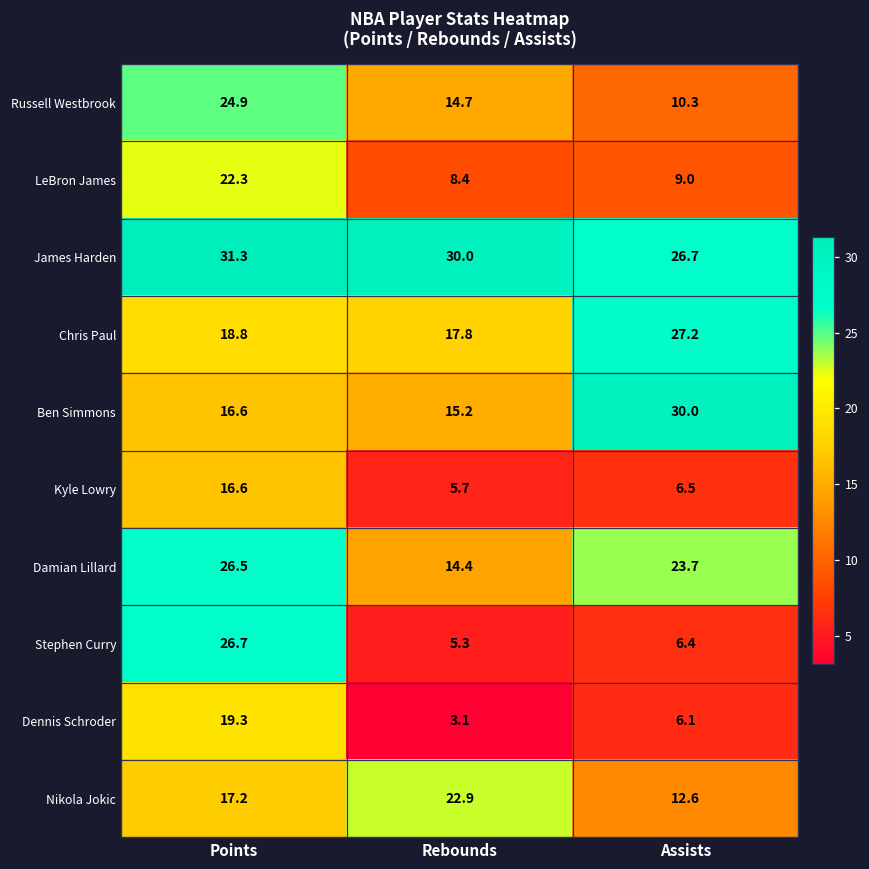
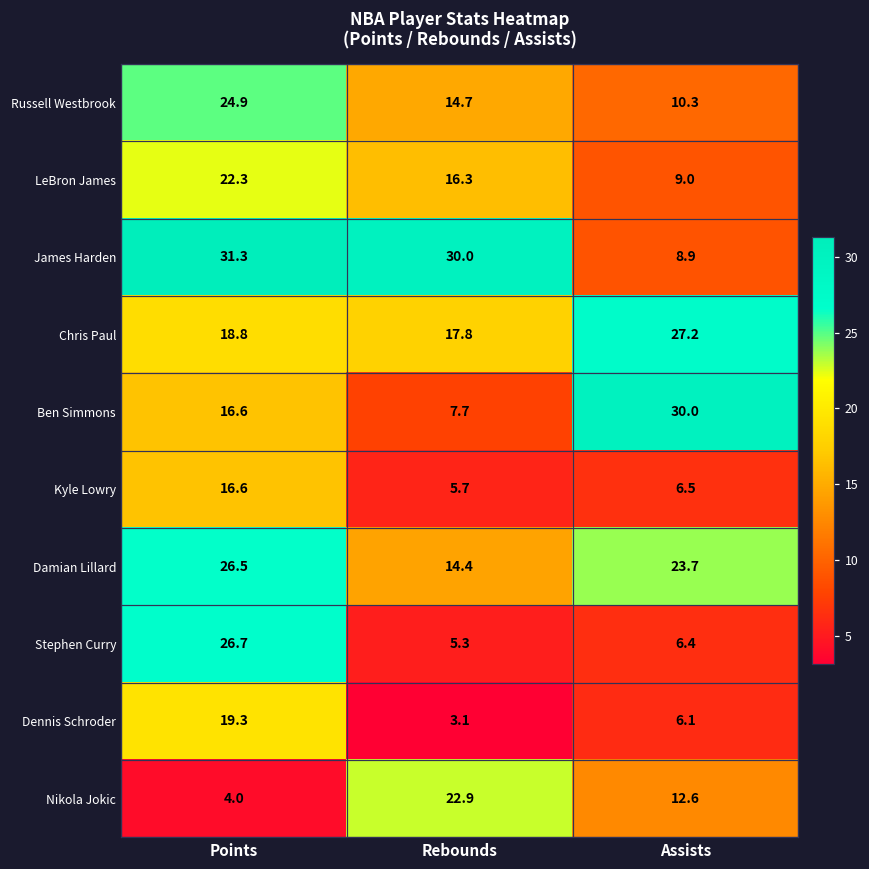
  {
    "Russell Westbrook": {
      "Points": 24.9,
      "Rebounds": 14.7,
      "Assists": 10.3
    },
    "LeBron James": {
      "Points": 22.3,
-     "Rebounds": 8.4,
+     "Rebounds": 16.3,
      "Assists": 9.0
    },
    "James Harden": {
      "Points": 31.3,
      "Rebounds": 30.0,
-     "Assists": 26.7
+     "Assists": 8.9
    },
    "Chris Paul": {
      "Points": 18.8,
      "Rebounds": 17.8,
      "Assists": 27.2
    },
    "Ben Simmons": {
      "Points": 16.6,
-     "Rebounds": 15.2,
+     "Rebounds": 7.7,
      "Assists": 30.0
    },
    "Kyle Lowry": {
      "Points": 16.6,
      "Rebounds": 5.7,
      "Assists": 6.5
    },
    "Damian Lillard": {
      "Points": 26.5,
      "Rebounds": 14.4,
      "Assists": 23.7
    },
    "Stephen Curry": {
      "Points": 26.7,
      "Rebounds": 5.3,
      "Assists": 6.4
    },
    "Dennis Schroder": {
      "Points": 19.3,
      "Rebounds": 3.1,
      "Assists": 6.1
    },
    "Nikola Jokic": {
-     "Points": 17.2,
+     "Points": 4.0,
      "Rebounds": 22.9,
      "Assists": 12.6
    }
  }
